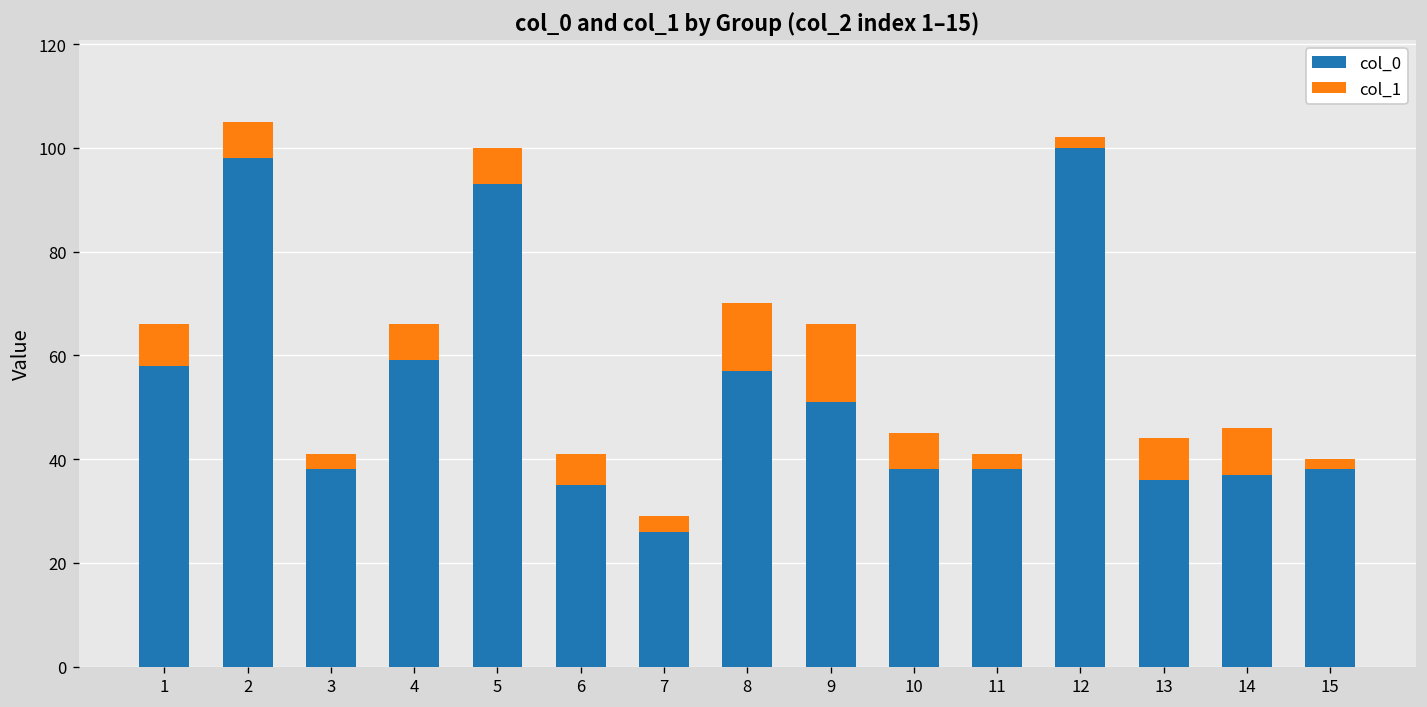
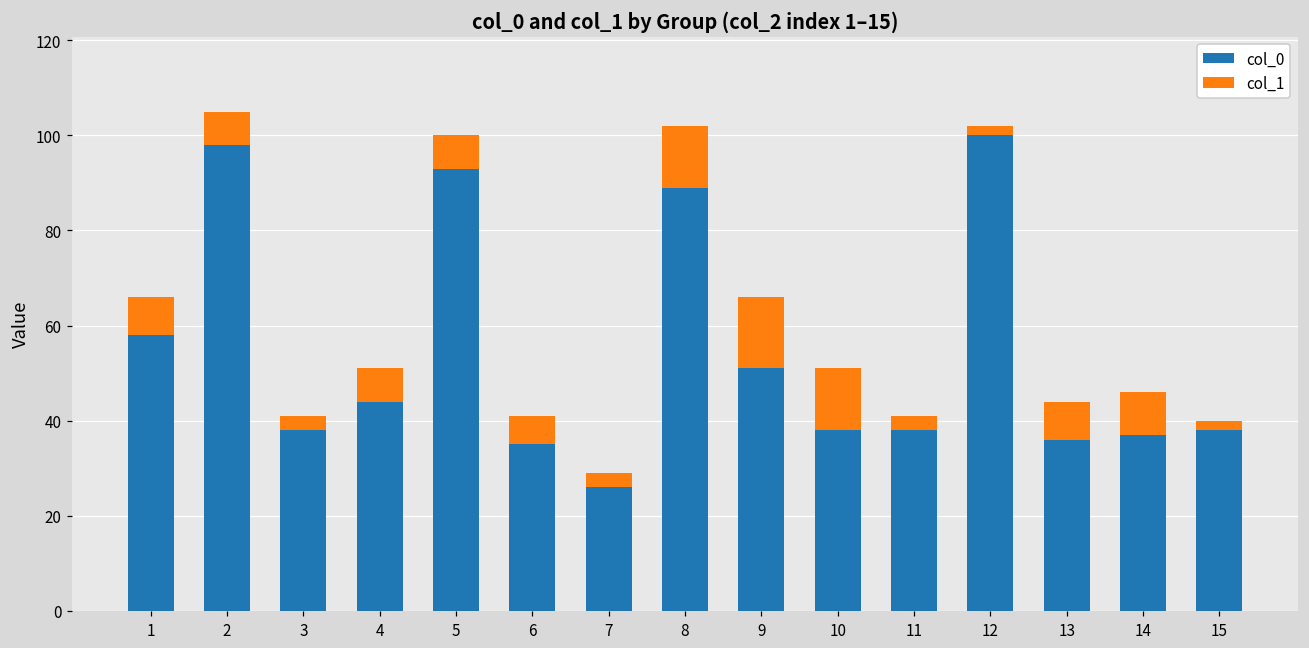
  {
    "col_0": {
      "1": 58,
      "2": 98,
      "3": 38,
-     "4": 59,
+     "4": 44,
      "5": 93,
      "6": 35,
      "7": 26,
-     "8": 57,
+     "8": 89,
      "9": 51,
      "10": 38,
      "11": 38,
      "12": 100,
      "13": 36,
      "14": 37,
      "15": 38
    },
    "col_1": {
      "1": 8,
      "2": 7,
      "3": 3,
      "4": 7,
      "5": 7,
      "6": 6,
      "7": 3,
      "8": 13,
      "9": 15,
-     "10": 7,
+     "10": 13,
      "11": 3,
      "12": 2,
      "13": 8,
      "14": 9,
      "15": 2
    }
  }
